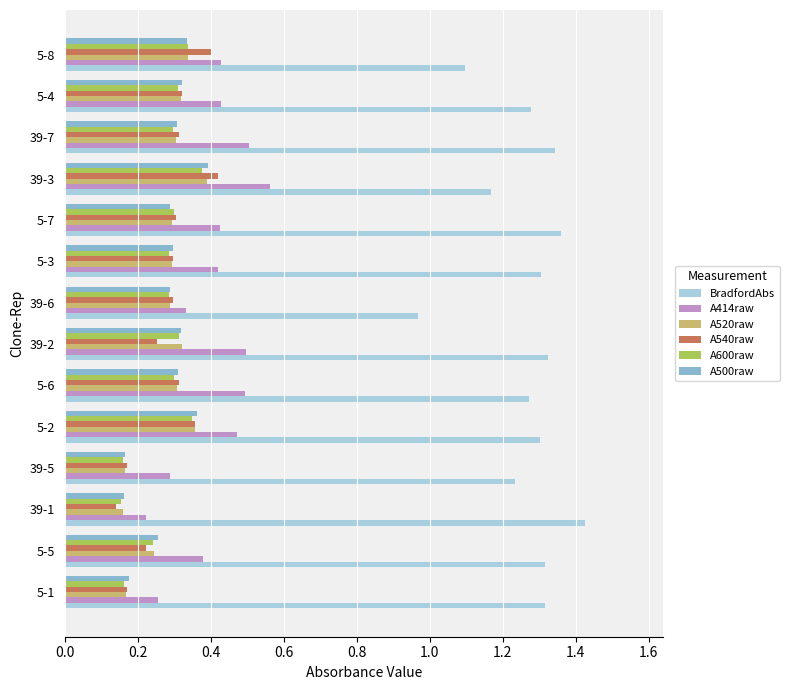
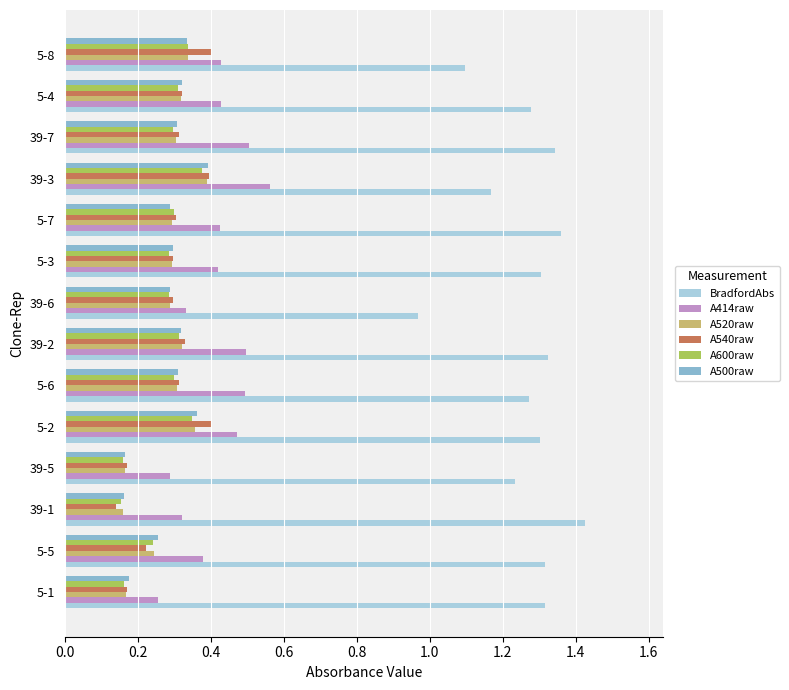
  {
    "A414raw": {
      "5-8": 0.43,
      "5-4": 0.43,
      "39-7": 0.50,
      "39-3": 0.56,
      "5-7": 0.43,
      "5-3": 0.42,
      "39-6": 0.33,
      "39-2": 0.50,
      "5-6": 0.50,
      "5-2": 0.47,
      "39-5": 0.29,
-     "39-1": 0.22,
+     "39-1": 0.32,
      "5-5": 0.38,
      "5-1": 0.26
    },
    "A540raw": {
      "5-8": 0.40,
      "5-4": 0.32,
      "39-7": 0.31,
-     "39-3": 0.42,
+     "39-3": 0.39,
      "5-7": 0.31,
      "5-3": 0.30,
      "39-6": 0.30,
-     "39-2": 0.25,
+     "39-2": 0.33,
      "5-6": 0.31,
-     "5-2": 0.36,
+     "5-2": 0.40,
      "39-5": 0.17,
      "39-1": 0.14,
      "5-5": 0.22,
      "5-1": 0.17
    }
  }
